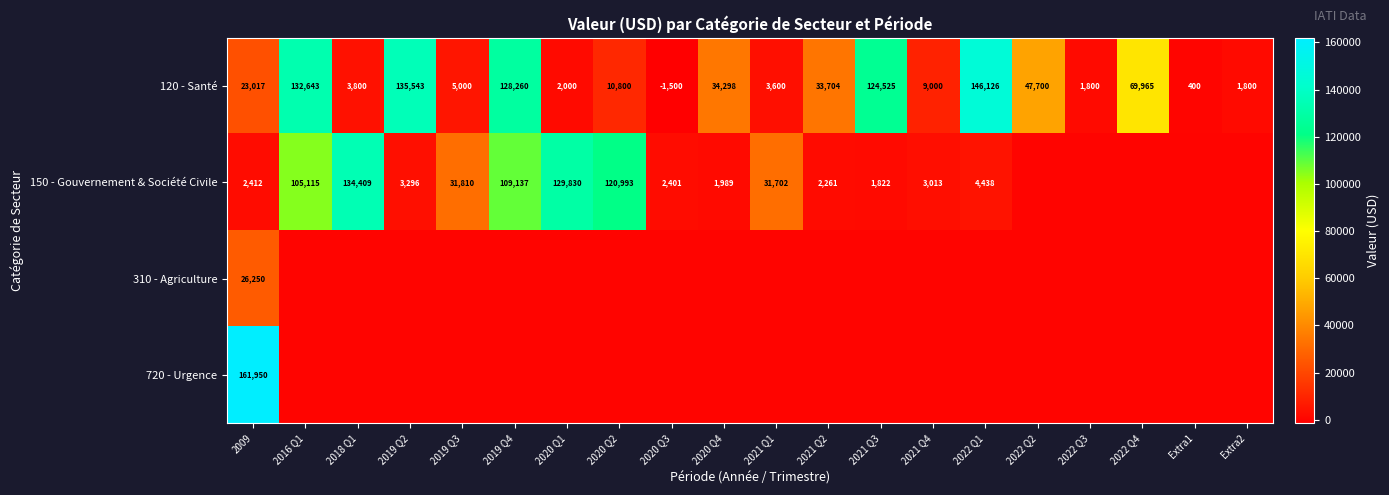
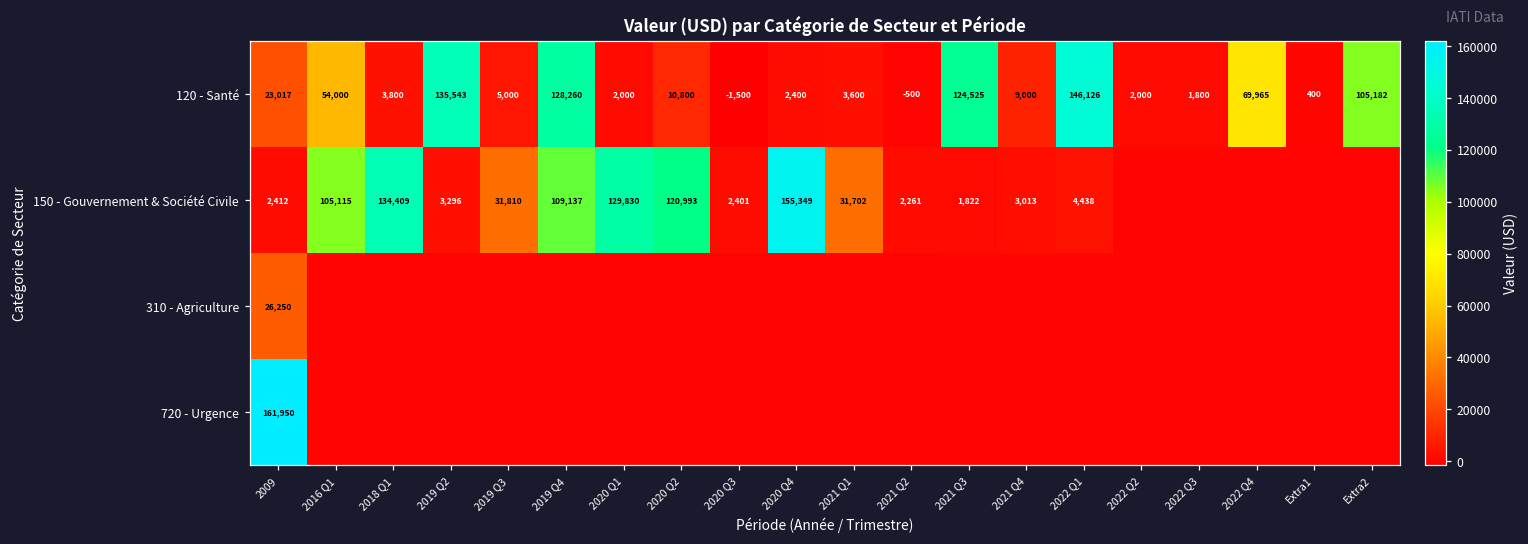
  {
    "120 - Santé": {
      "2009": "23,017",
-     "2016 Q1": "132,643",
+     "2016 Q1": "54,000",
      "2018 Q1": "3,800",
      "2019 Q2": "135,543",
      "2019 Q3": "5,000",
      "2019 Q4": "128,260",
      "2020 Q1": "2,000",
      "2020 Q2": "10,800",
      "2020 Q3": "-1,500",
-     "2020 Q4": "34,298",
+     "2020 Q4": "2,400",
      "2021 Q1": "3,600",
-     "2021 Q2": "33,704",
+     "2021 Q2": "-500",
      "2021 Q3": "124,525",
      "2021 Q4": "9,000",
      "2022 Q1": "146,126",
-     "2022 Q2": "47,700",
+     "2022 Q2": "2,000",
      "2022 Q3": "1,800",
      "2022 Q4": "69,965",
      "Extra1": "400",
-     "Extra2": "1,800"
+     "Extra2": "105,182"
    },
    "150 - Gouvernement & Société Civile": {
      "2009": "2,412",
      "2016 Q1": "105,115",
      "2018 Q1": "134,409",
      "2019 Q2": "3,296",
      "2019 Q3": "31,810",
      "2019 Q4": "109,137",
      "2020 Q1": "129,830",
      "2020 Q2": "120,993",
      "2020 Q3": "2,401",
-     "2020 Q4": "1,989",
+     "2020 Q4": "155,349",
      "2021 Q1": "31,702",
      "2021 Q2": "2,261",
      "2021 Q3": "1,822",
      "2021 Q4": "3,013",
      "2022 Q1": "4,438"
    },
    "310 - Agriculture": {
      "2009": "26,250"
    },
    "720 - Urgence": {
      "2009": "161,950"
    }
  }
